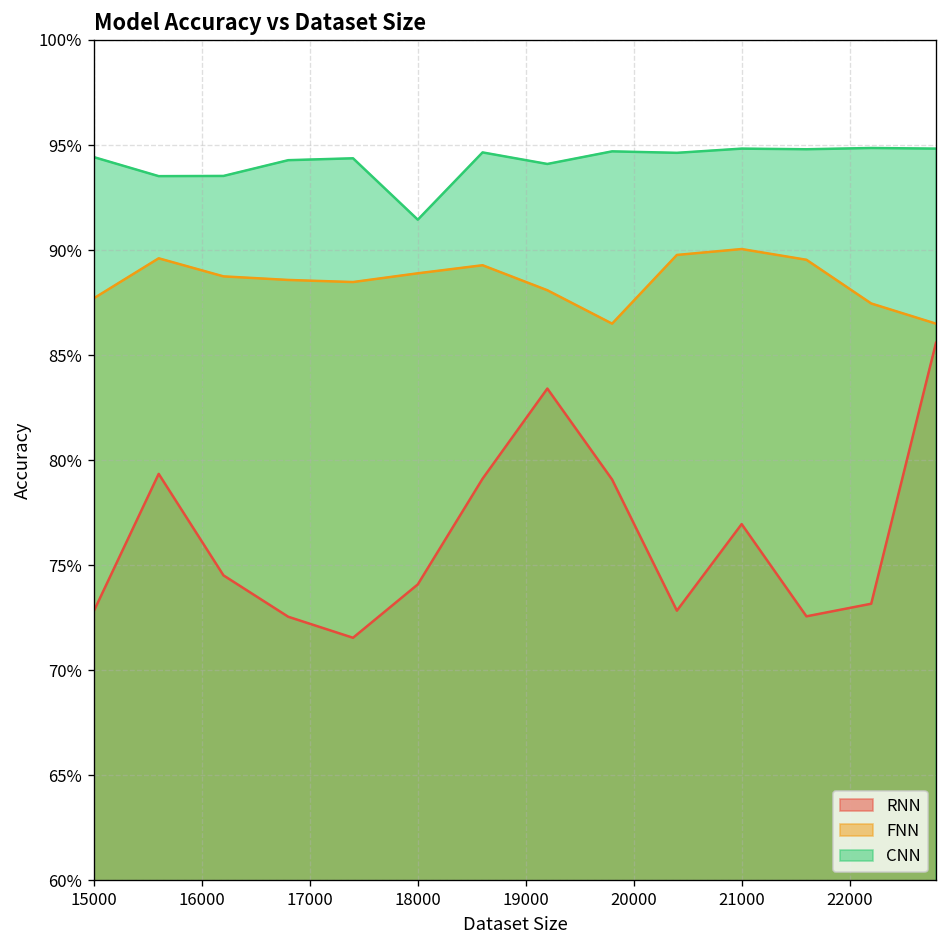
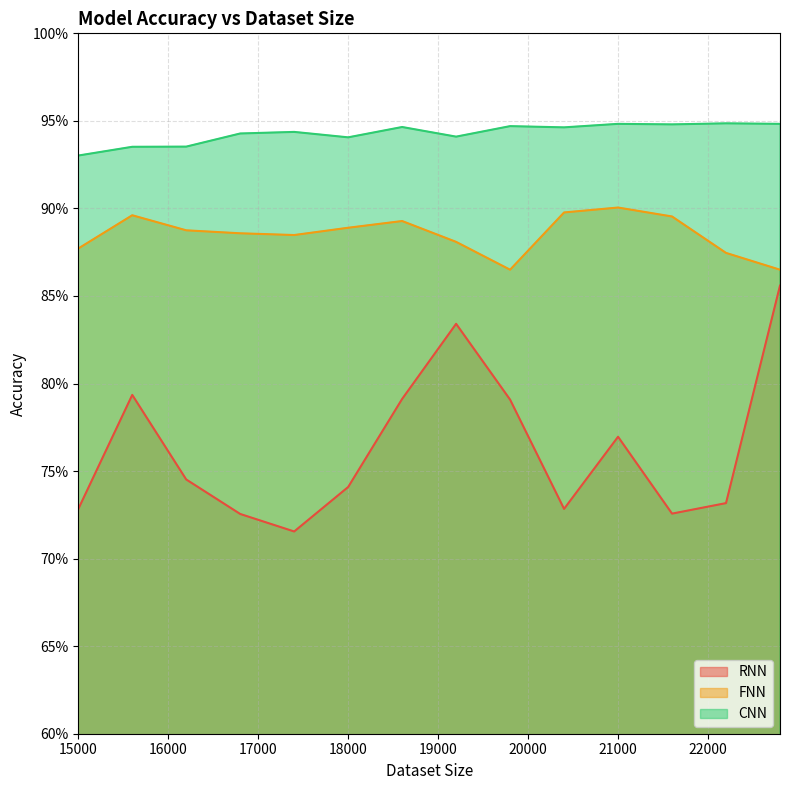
  {
    "RNN": {
      "15000": "72.8%",
      "18000": "74.1%",
      "21000": "77.0%"
    },
    "FNN": {
      "15000": "87.7%",
      "18000": "88.9%",
      "21000": "90.1%"
    },
    "CNN": {
-     "15000": "94.4%",
-     "18000": "91.4%",
+     "15000": "93.0%",
+     "18000": "94.1%",
      "21000": "94.8%"
    }
  }
